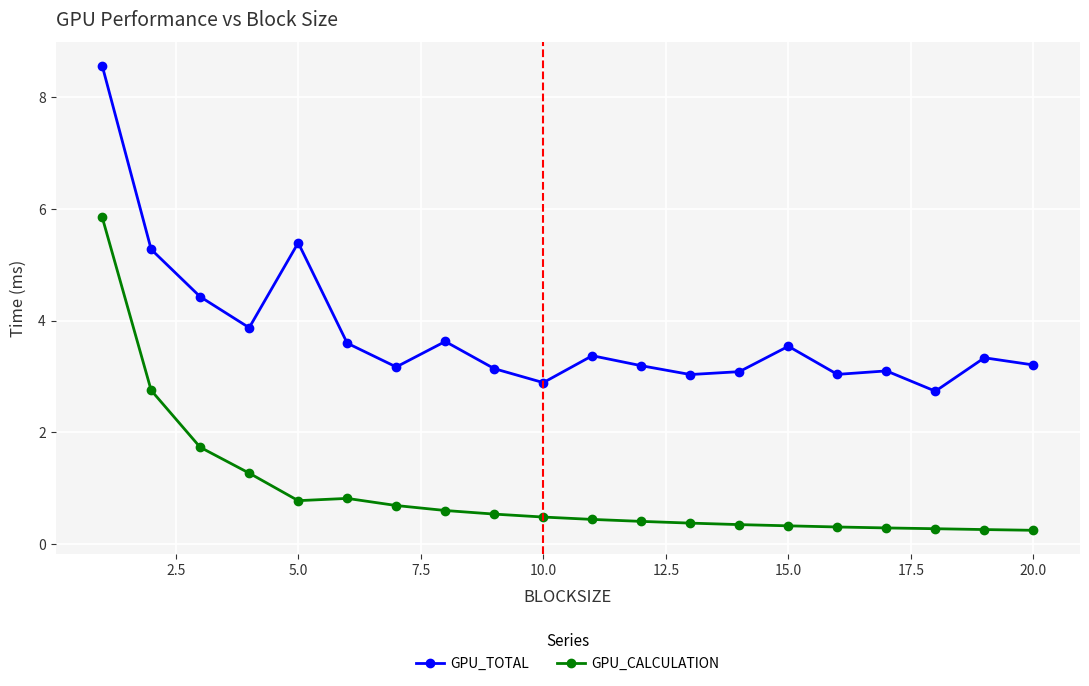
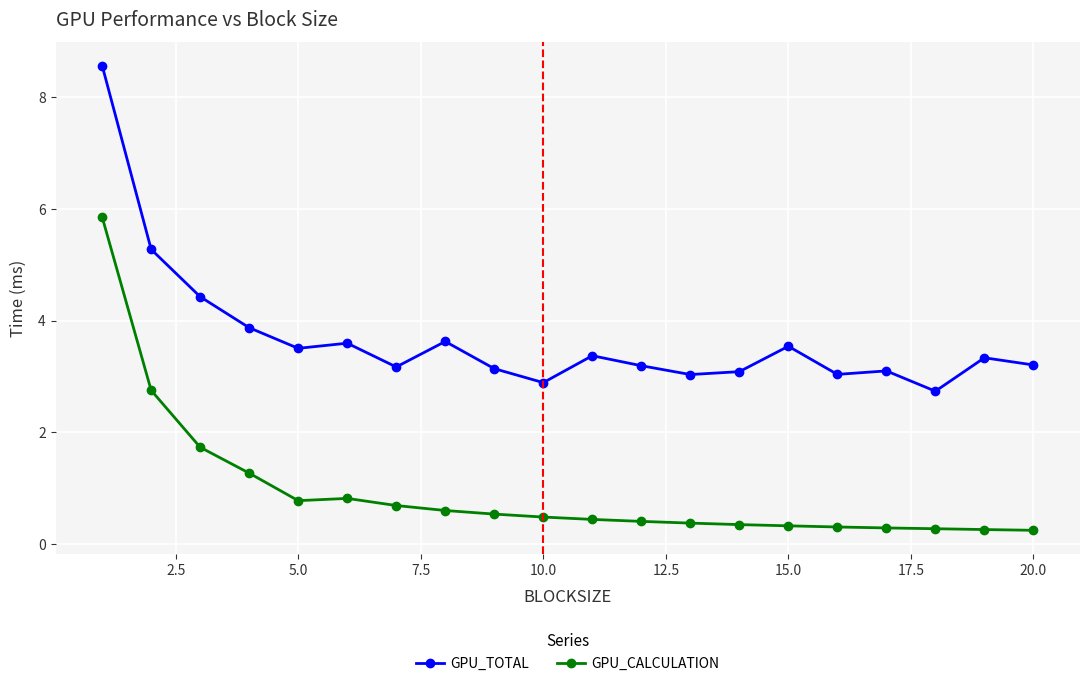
  {
    "GPU_TOTAL": {
-     "5.0": 5.4,
+     "5.0": 3.5,
      "10.0": 2.9,
      "15.0": 3.5,
      "20.0": 3.2
    },
    "GPU_CALCULATION": {
      "5.0": 0.8,
      "10.0": 0.5,
      "15.0": 0.3,
      "20.0": 0.2
    }
  }
